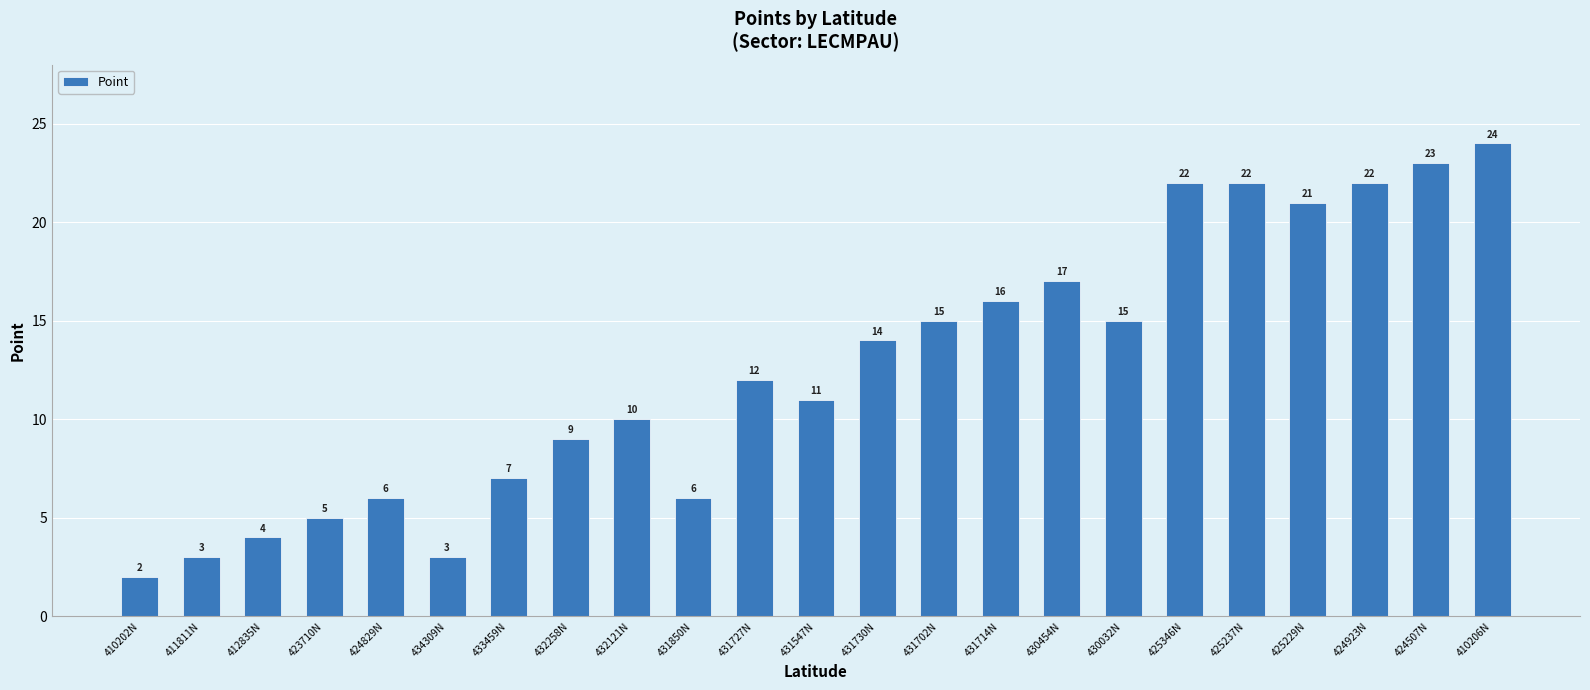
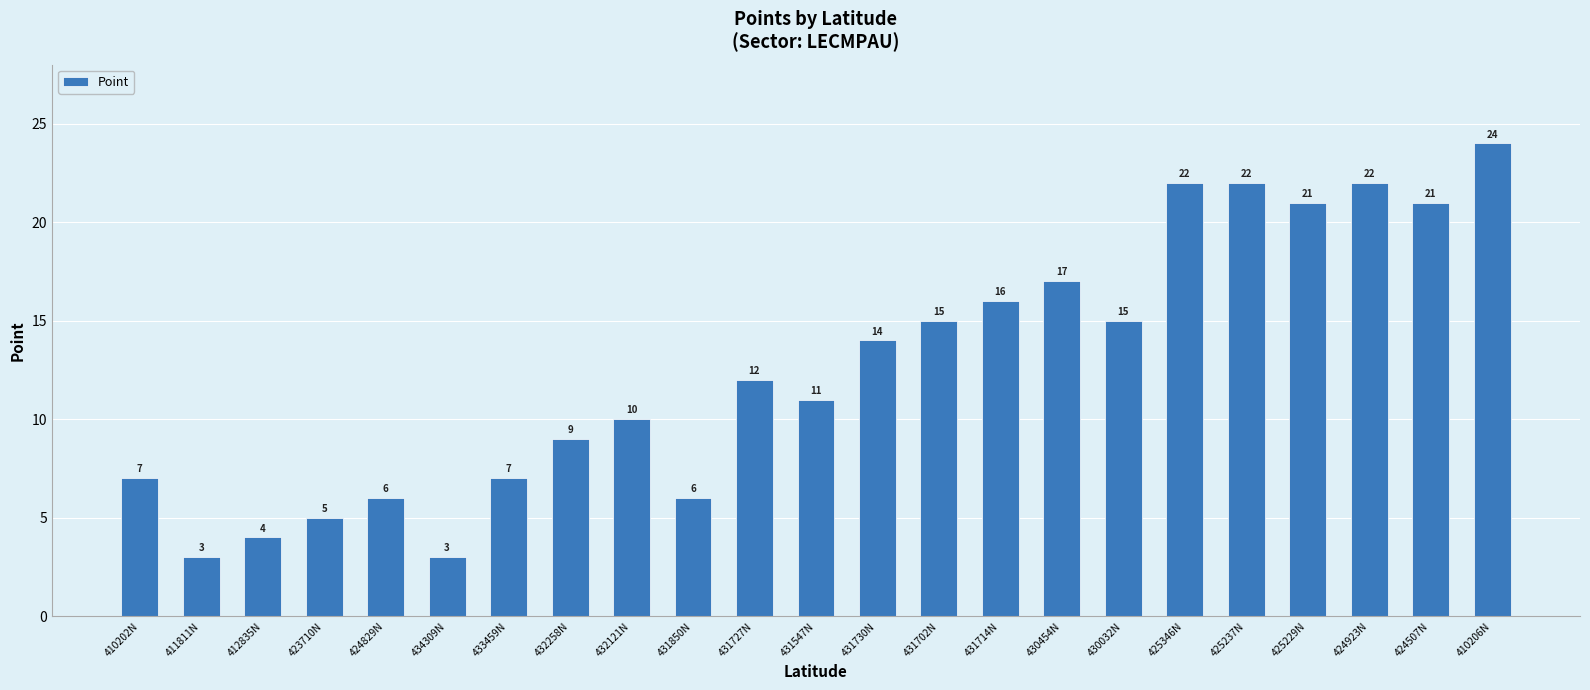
  {
-   "410202N": 2,
+   "410202N": 7,
    "411811N": 3,
    "412835N": 4,
    "423710N": 5,
    "424829N": 6,
    "434309N": 3,
    "433459N": 7,
    "432258N": 9,
    "432121N": 10,
    "431850N": 6,
    "431727N": 12,
    "431547N": 11,
    "431730N": 14,
    "431702N": 15,
    "431714N": 16,
    "430454N": 17,
    "430032N": 15,
    "425346N": 22,
    "425237N": 22,
    "425229N": 21,
    "424923N": 22,
-   "424507N": 23,
+   "424507N": 21,
    "410206N": 24
  }
